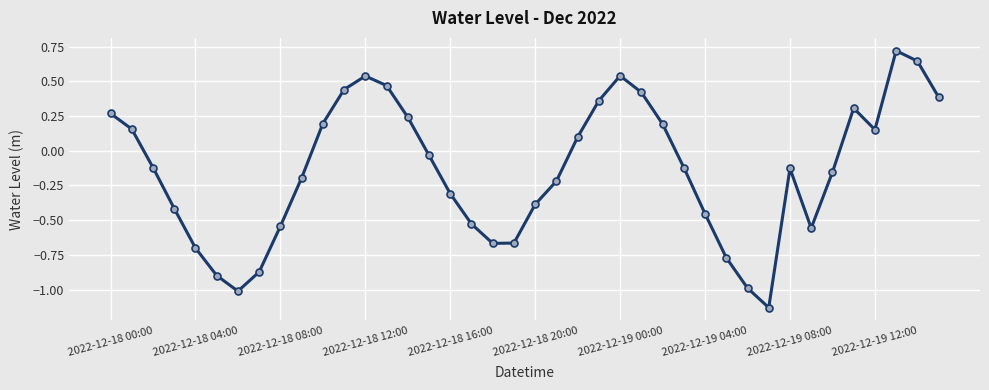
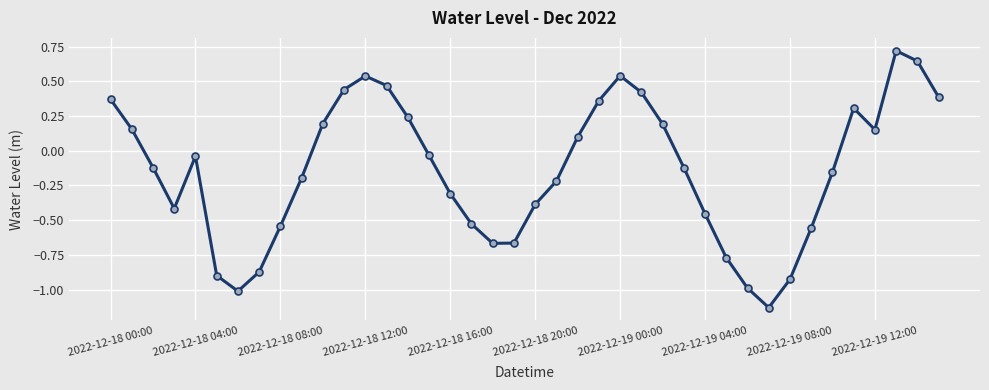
  {
-   "2022-12-18 00:00": 0.27,
-   "2022-12-18 04:00": -0.70,
+   "2022-12-18 00:00": 0.37,
+   "2022-12-18 04:00": -0.04,
    "2022-12-18 08:00": -0.54,
    "2022-12-18 12:00": 0.54,
    "2022-12-18 16:00": -0.31,
    "2022-12-18 20:00": -0.39,
    "2022-12-19 00:00": 0.54,
    "2022-12-19 04:00": -0.45,
-   "2022-12-19 08:00": -0.13,
+   "2022-12-19 08:00": -0.93,
    "2022-12-19 12:00": 0.15
  }
